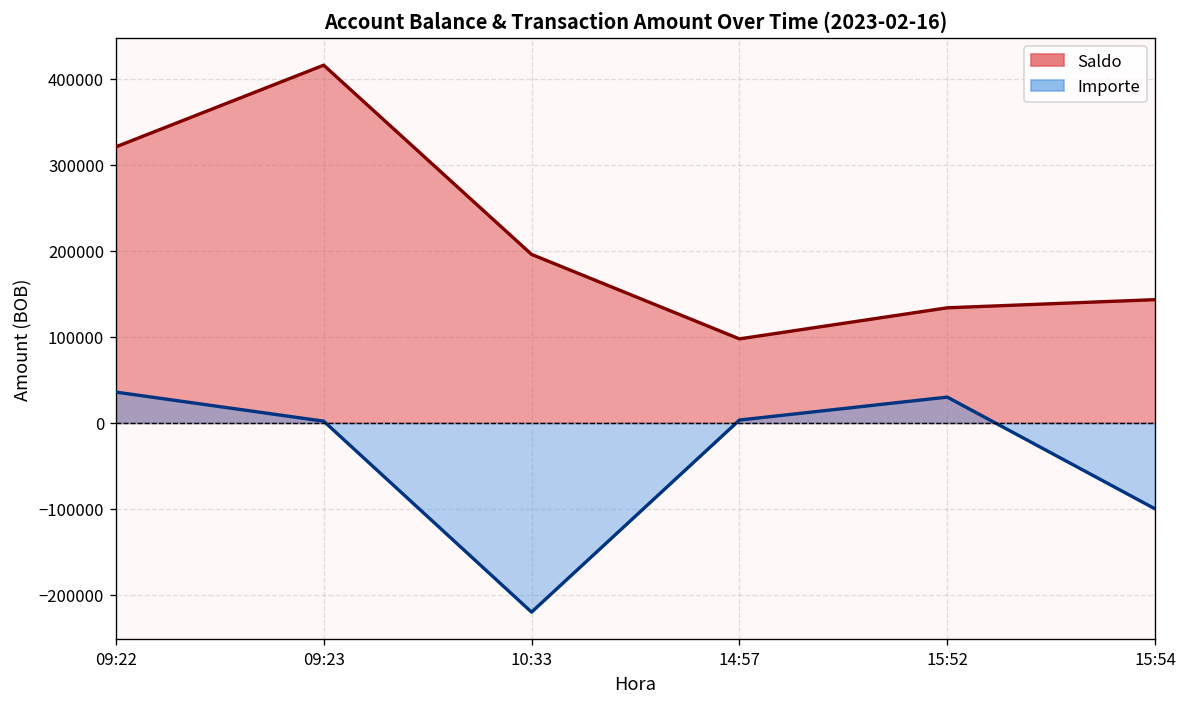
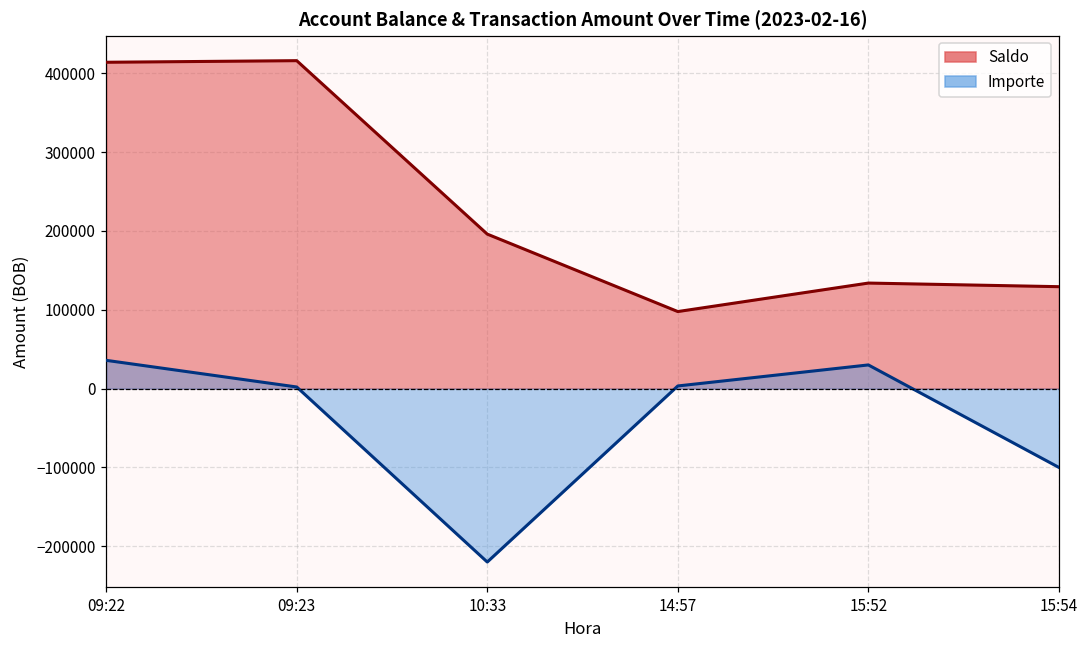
  {
    "Saldo": {
-     "09:22": 320000,
+     "09:22": 410000,
      "09:23": 420000,
      "10:33": 200000,
      "14:57": 100000,
      "15:52": 130000,
-     "15:54": 140000
+     "15:54": 130000
    }
  }
